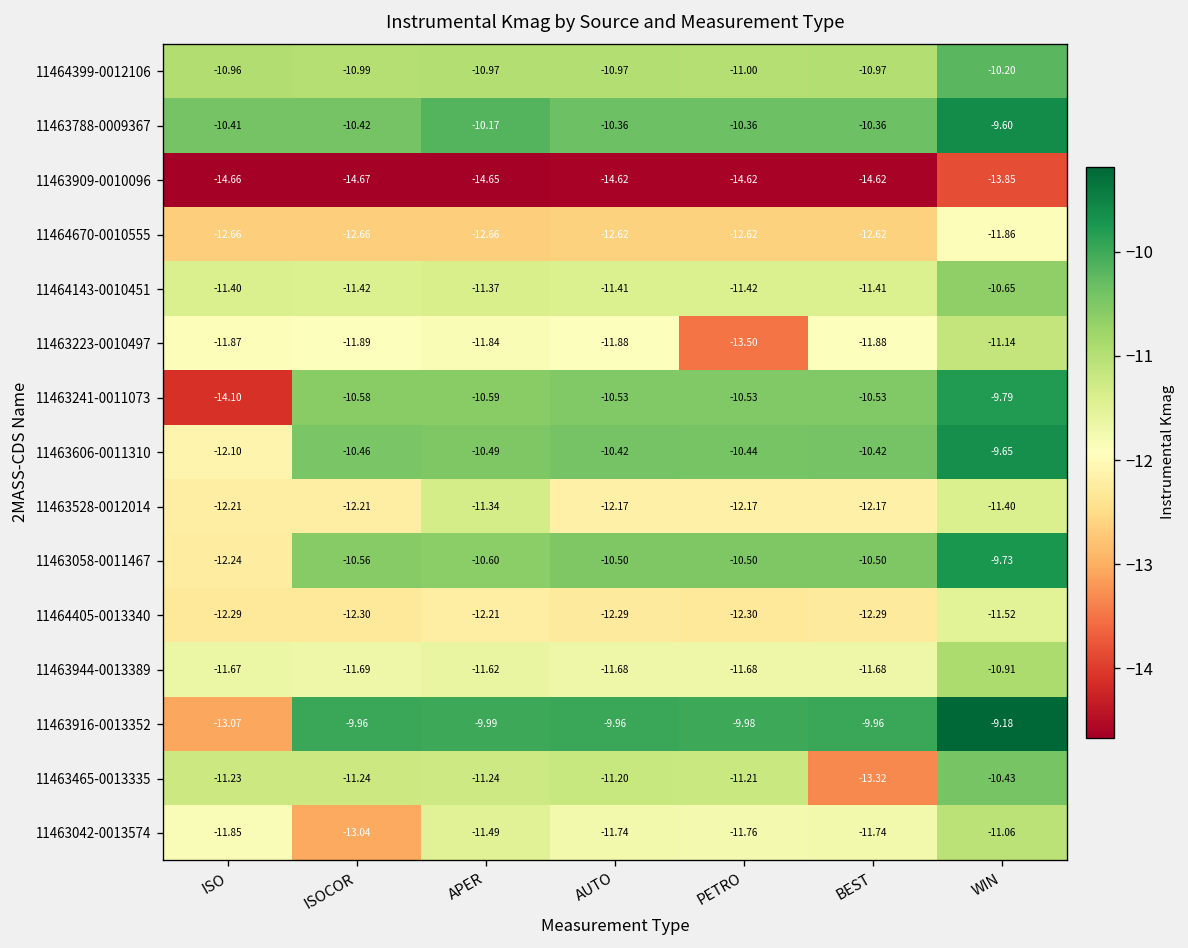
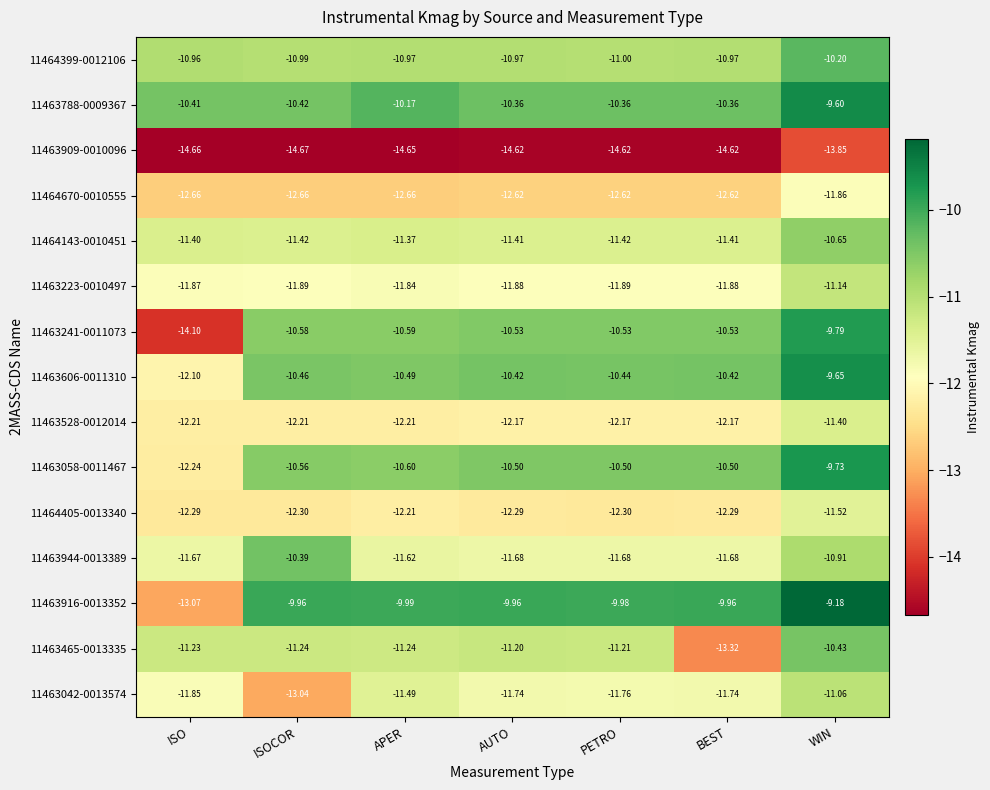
  {
    "11464399-0012106": {
      "ISO": -10.96,
      "ISOCOR": -10.99,
      "APER": -10.97,
      "AUTO": -10.97,
      "PETRO": -11.00,
      "BEST": -10.97,
      "WIN": -10.20
    },
    "11463788-0009367": {
      "ISO": -10.41,
      "ISOCOR": -10.42,
      "APER": -10.17,
      "AUTO": -10.36,
      "PETRO": -10.36,
      "BEST": -10.36,
      "WIN": -9.60
    },
    "11463909-0010096": {
      "ISO": -14.66,
      "ISOCOR": -14.67,
      "APER": -14.65,
      "AUTO": -14.62,
      "PETRO": -14.62,
      "BEST": -14.62,
      "WIN": -13.85
    },
    "11464670-0010555": {
      "ISO": -12.66,
      "ISOCOR": -12.66,
      "APER": -12.66,
      "AUTO": -12.62,
      "PETRO": -12.62,
      "BEST": -12.62,
      "WIN": -11.86
    },
    "11464143-0010451": {
      "ISO": -11.40,
      "ISOCOR": -11.42,
      "APER": -11.37,
      "AUTO": -11.41,
      "PETRO": -11.42,
      "BEST": -11.41,
      "WIN": -10.65
    },
    "11463223-0010497": {
      "ISO": -11.87,
      "ISOCOR": -11.89,
      "APER": -11.84,
      "AUTO": -11.88,
-     "PETRO": -13.50,
+     "PETRO": -11.89,
      "BEST": -11.88,
      "WIN": -11.14
    },
    "11463241-0011073": {
      "ISO": -14.10,
      "ISOCOR": -10.58,
      "APER": -10.59,
      "AUTO": -10.53,
      "PETRO": -10.53,
      "BEST": -10.53,
      "WIN": -9.79
    },
    "11463606-0011310": {
      "ISO": -12.10,
      "ISOCOR": -10.46,
      "APER": -10.49,
      "AUTO": -10.42,
      "PETRO": -10.44,
      "BEST": -10.42,
      "WIN": -9.65
    },
    "11463528-0012014": {
      "ISO": -12.21,
      "ISOCOR": -12.21,
-     "APER": -11.34,
+     "APER": -12.21,
      "AUTO": -12.17,
      "PETRO": -12.17,
      "BEST": -12.17,
      "WIN": -11.40
    },
    "11463058-0011467": {
      "ISO": -12.24,
      "ISOCOR": -10.56,
      "APER": -10.60,
      "AUTO": -10.50,
      "PETRO": -10.50,
      "BEST": -10.50,
      "WIN": -9.73
    },
    "11464405-0013340": {
      "ISO": -12.29,
      "ISOCOR": -12.30,
      "APER": -12.21,
      "AUTO": -12.29,
      "PETRO": -12.30,
      "BEST": -12.29,
      "WIN": -11.52
    },
    "11463944-0013389": {
      "ISO": -11.67,
-     "ISOCOR": -11.69,
+     "ISOCOR": -10.39,
      "APER": -11.62,
      "AUTO": -11.68,
      "PETRO": -11.68,
      "BEST": -11.68,
      "WIN": -10.91
    },
    "11463916-0013352": {
      "ISO": -13.07,
      "ISOCOR": -9.96,
      "APER": -9.99,
      "AUTO": -9.96,
      "PETRO": -9.98,
      "BEST": -9.96,
      "WIN": -9.18
    },
    "11463465-0013335": {
      "ISO": -11.23,
      "ISOCOR": -11.24,
      "APER": -11.24,
      "AUTO": -11.20,
      "PETRO": -11.21,
      "BEST": -13.32,
      "WIN": -10.43
    },
    "11463042-0013574": {
      "ISO": -11.85,
      "ISOCOR": -13.04,
      "APER": -11.49,
      "AUTO": -11.74,
      "PETRO": -11.76,
      "BEST": -11.74,
      "WIN": -11.06
    }
  }
